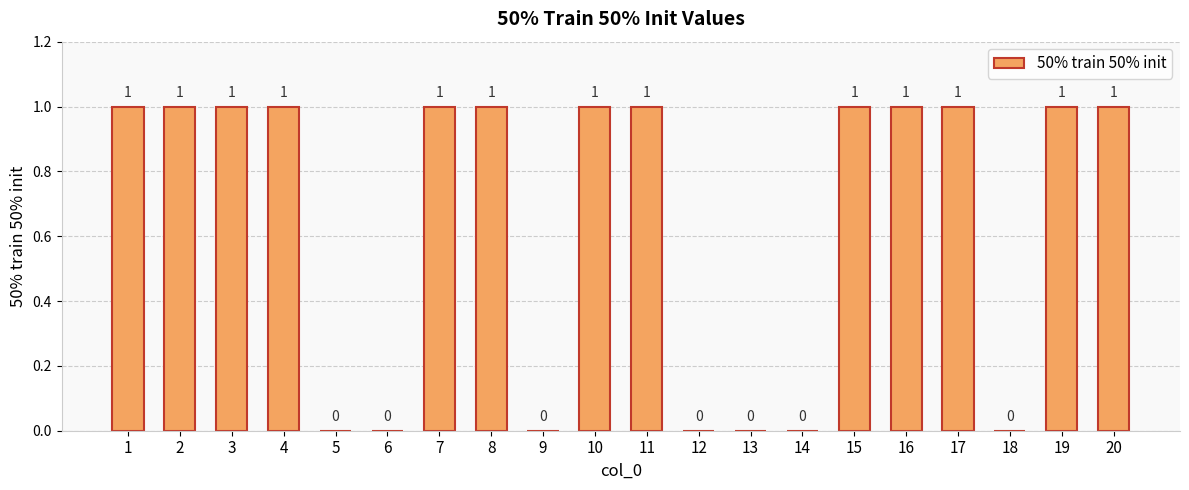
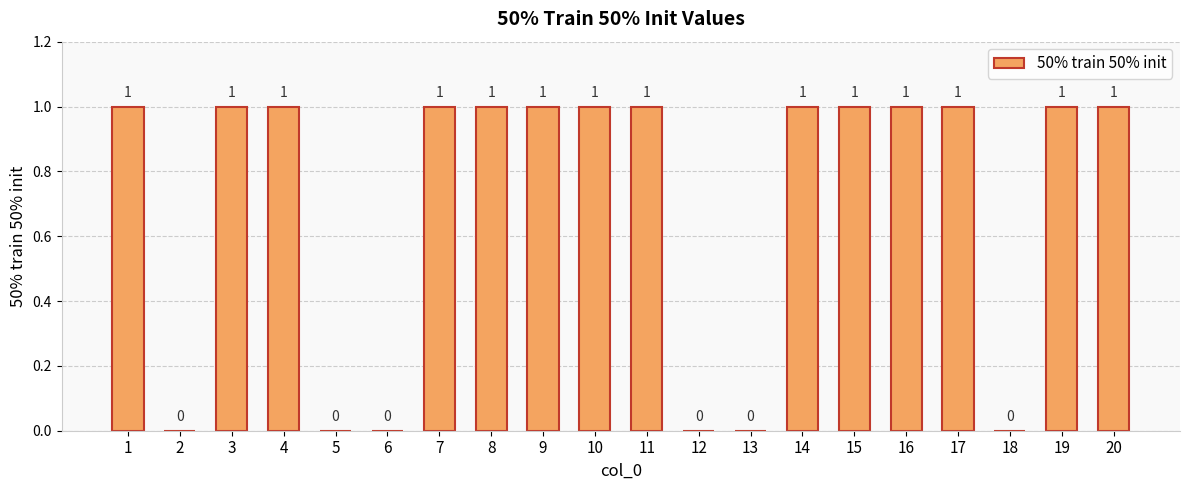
  {
    "1": 1,
-   "2": 1,
+   "2": 0,
    "3": 1,
    "4": 1,
    "5": 0,
    "6": 0,
    "7": 1,
    "8": 1,
-   "9": 0,
+   "9": 1,
    "10": 1,
    "11": 1,
    "12": 0,
    "13": 0,
-   "14": 0,
+   "14": 1,
    "15": 1,
    "16": 1,
    "17": 1,
    "18": 0,
    "19": 1,
    "20": 1
  }
